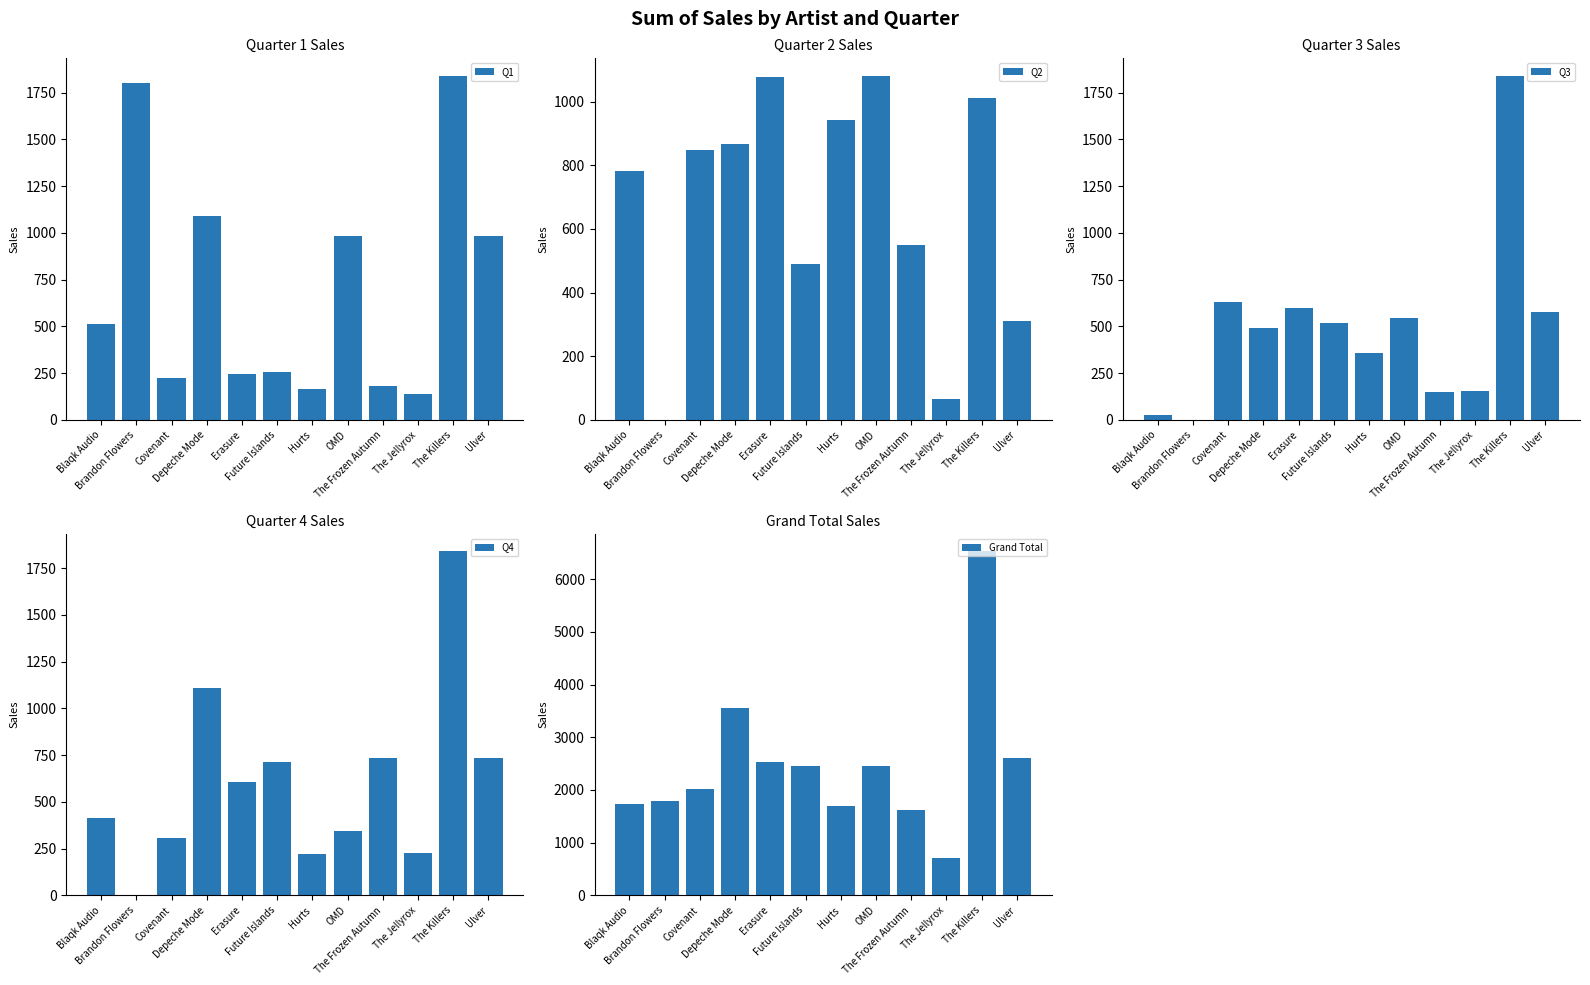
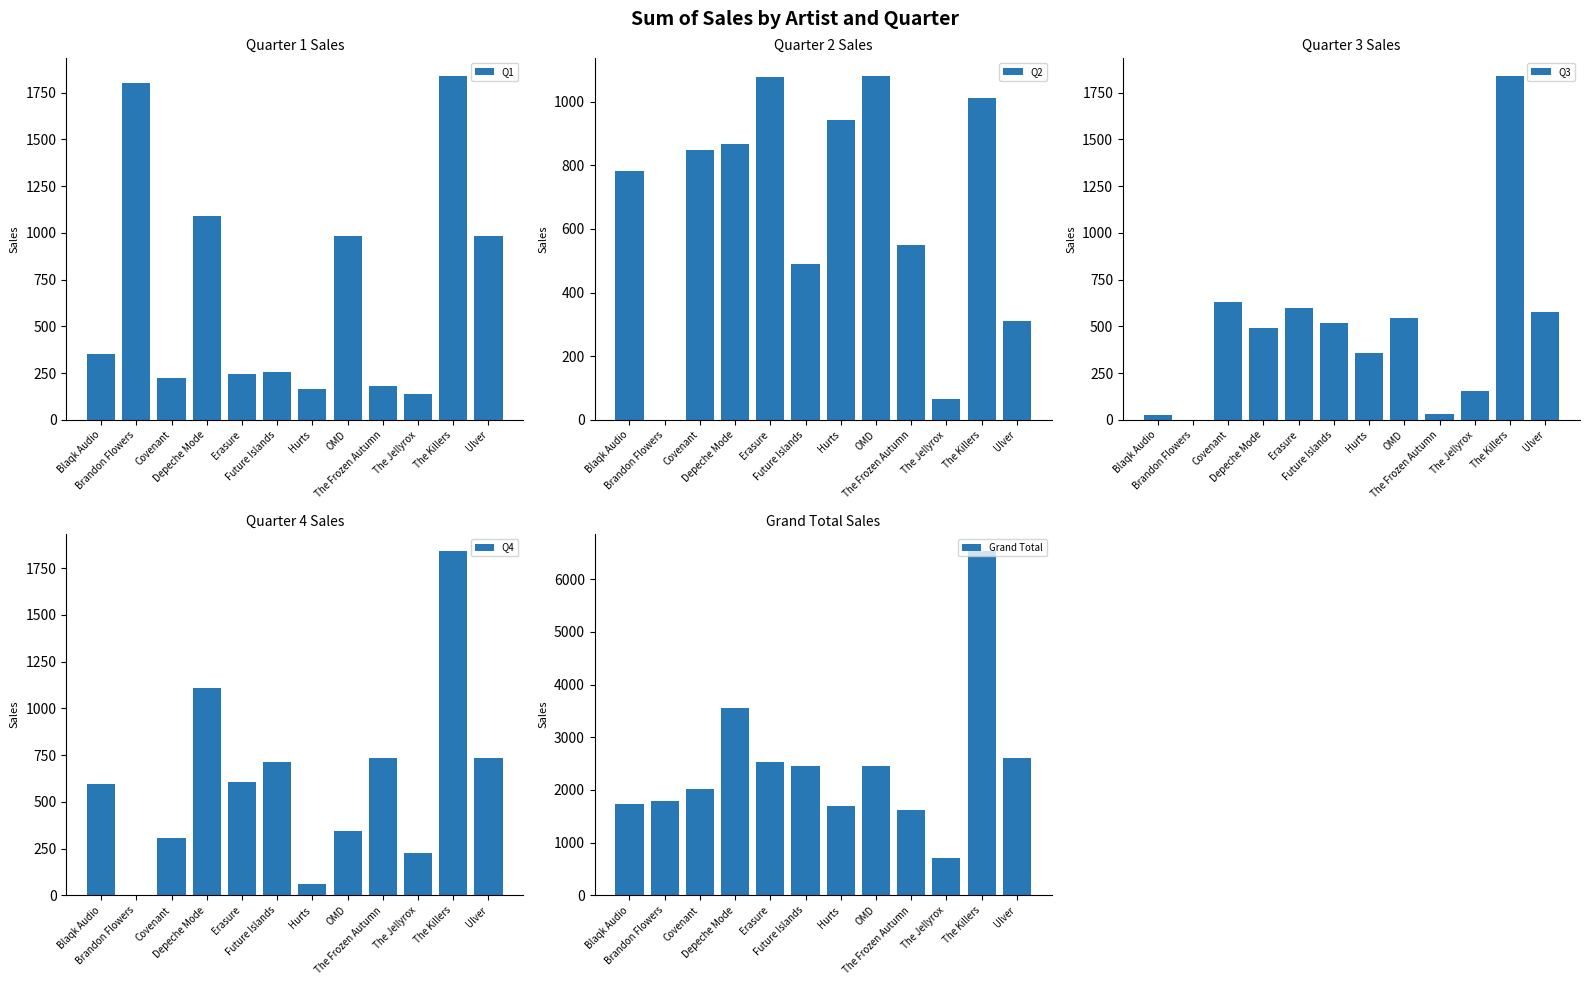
  {
    "Quarter 1 Sales": {
-     "Blaqk Audio": 520,
+     "Blaqk Audio": 350,
      "Brandon Flowers": 1800,
      "Covenant": 230,
      "Depeche Mode": 1090,
      "Erasure": 250,
      "Future Islands": 260,
      "Hurts": 170,
      "OMD": 980,
      "The Frozen Autumn": 180,
      "The Jellyrox": 140,
      "The Killers": 1840,
      "Ulver": 980
    },
    "Quarter 2 Sales": {
      "Blaqk Audio": 780,
      "Brandon Flowers": 0,
      "Covenant": 850,
      "Depeche Mode": 870,
      "Erasure": 1080,
      "Future Islands": 490,
      "Hurts": 940,
      "OMD": 1080,
      "The Frozen Autumn": 550,
      "The Jellyrox": 60,
      "The Killers": 1010,
      "Ulver": 310
    },
    "Quarter 3 Sales": {
      "Blaqk Audio": 30,
      "Brandon Flowers": 0,
      "Covenant": 630,
      "Depeche Mode": 490,
      "Erasure": 600,
      "Future Islands": 520,
      "Hurts": 360,
      "OMD": 540,
-     "The Frozen Autumn": 150,
+     "The Frozen Autumn": 30,
      "The Jellyrox": 150,
      "The Killers": 1840,
      "Ulver": 580
    },
    "Quarter 4 Sales": {
-     "Blaqk Audio": 410,
+     "Blaqk Audio": 590,
      "Brandon Flowers": 0,
      "Covenant": 310,
      "Depeche Mode": 1110,
      "Erasure": 610,
      "Future Islands": 710,
-     "Hurts": 220,
+     "Hurts": 60,
      "OMD": 340,
      "The Frozen Autumn": 730,
      "The Jellyrox": 220,
      "The Killers": 1840,
      "Ulver": 740
    },
    "Grand Total Sales": {
      "Blaqk Audio": 1700,
      "Brandon Flowers": 1800,
      "Covenant": 2000,
      "Depeche Mode": 3600,
      "Erasure": 2500,
      "Future Islands": 2500,
      "Hurts": 1700,
      "OMD": 2500,
      "The Frozen Autumn": 1600,
      "The Jellyrox": 700,
      "Ulver": 2600
    }
  }
